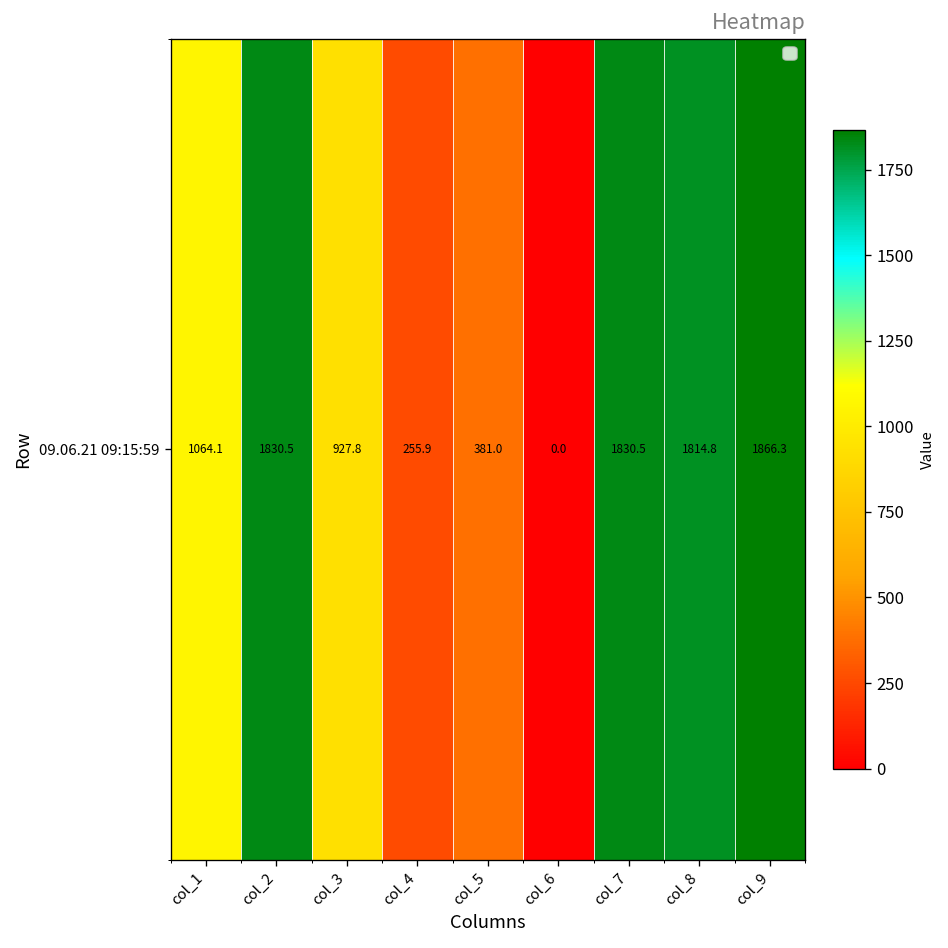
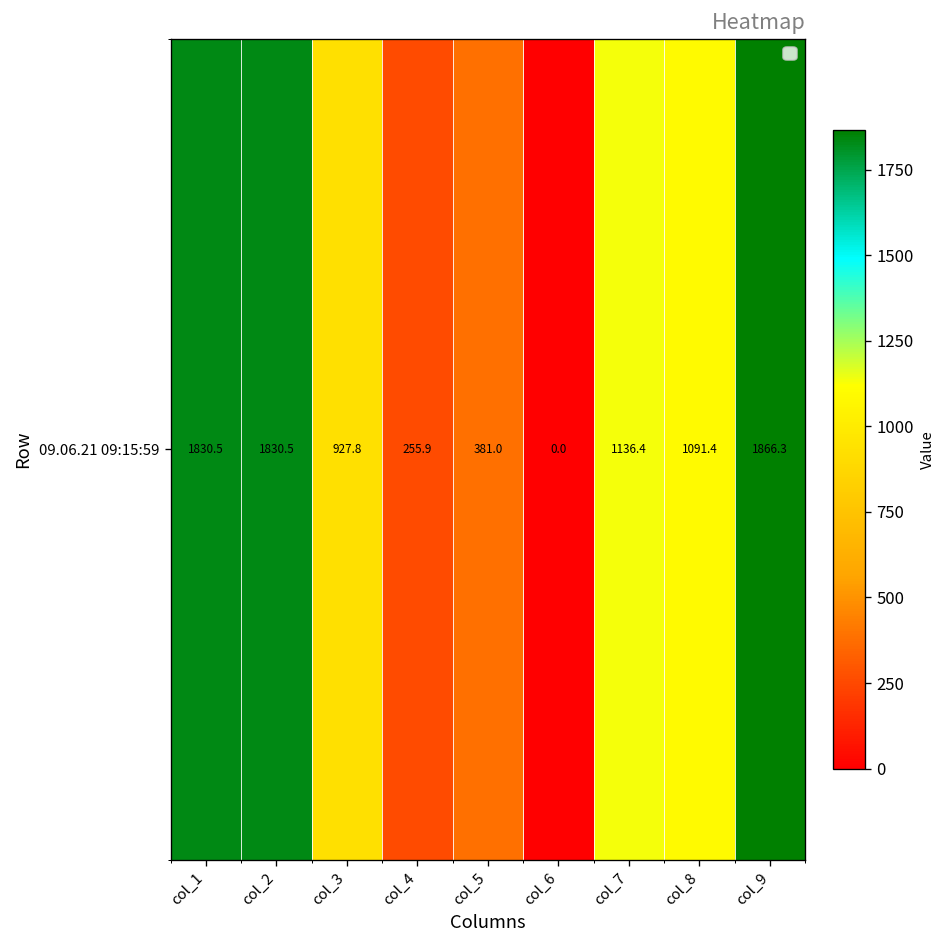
  {
    "09.06.21 09:15:59": {
-     "col_1": 1064.1,
+     "col_1": 1830.5,
      "col_2": 1830.5,
      "col_3": 927.8,
      "col_4": 255.9,
      "col_5": 381.0,
      "col_6": 0.0,
-     "col_7": 1830.5,
-     "col_8": 1814.8,
+     "col_7": 1136.4,
+     "col_8": 1091.4,
      "col_9": 1866.3
    }
  }
